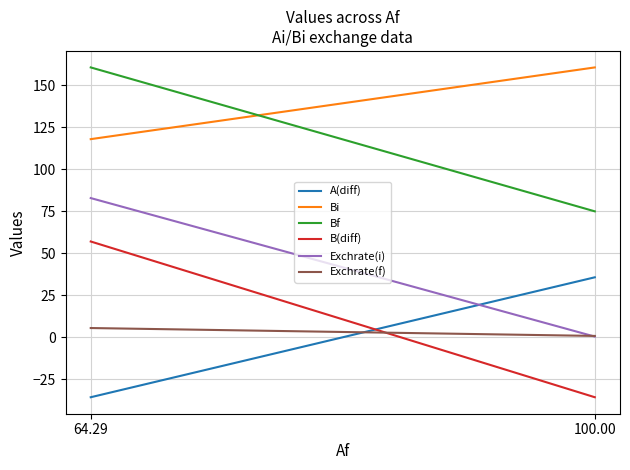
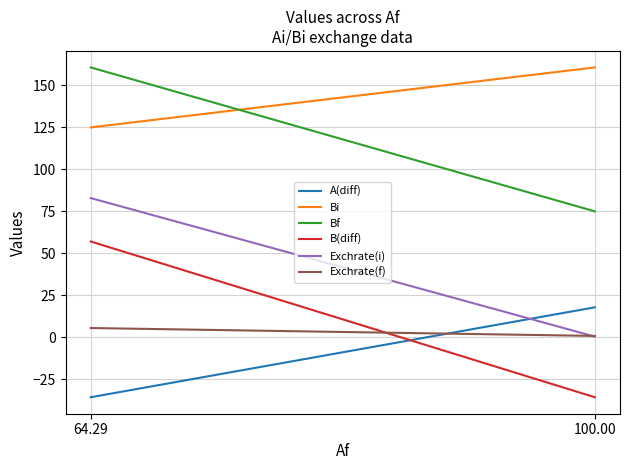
  {
    "A(diff)": {
      "64.29": -36,
-     "100.00": 36
+     "100.00": 18
    },
    "Bi": {
-     "64.29": 118,
+     "64.29": 125,
      "100.00": 161
    },
    "Bf": {
      "64.29": 161,
      "100.00": 75
    },
    "B(diff)": {
      "64.29": 57,
      "100.00": -36
    },
    "Exchrate(i)": {
      "64.29": 83
    },
    "Exchrate(f)": {
      "64.29": 6
    }
  }
